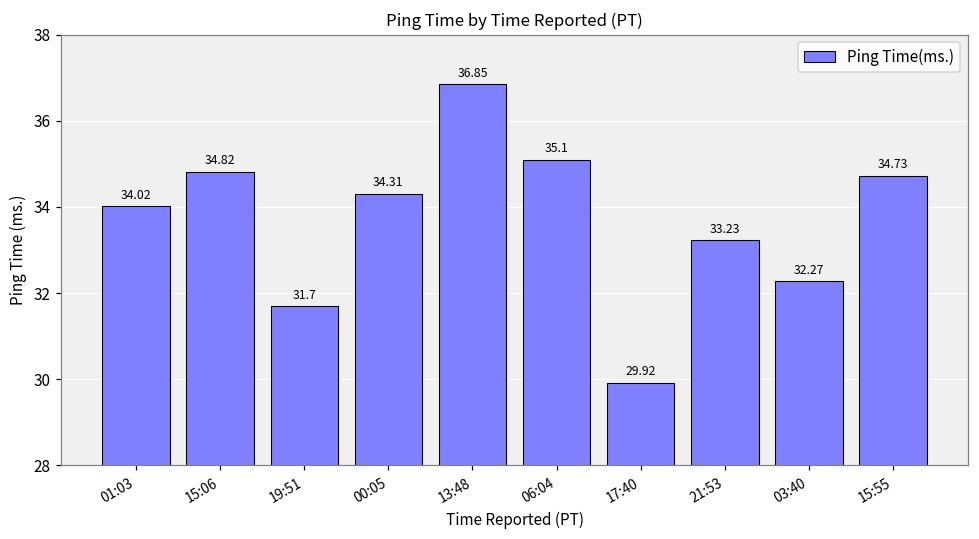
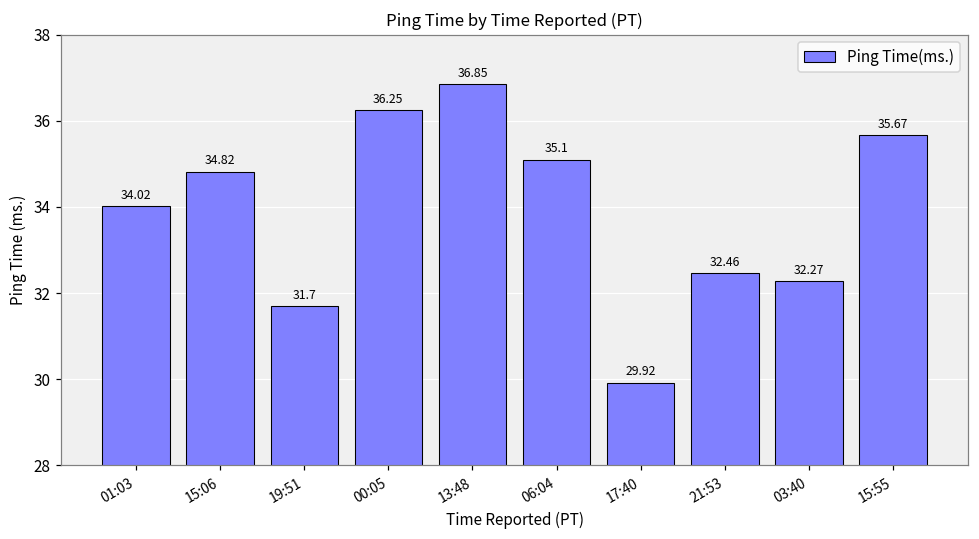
  {
    "01:03": 34.02,
    "15:06": 34.82,
    "19:51": 31.7,
-   "00:05": 34.31,
+   "00:05": 36.25,
    "13:48": 36.85,
    "06:04": 35.1,
    "17:40": 29.92,
-   "21:53": 33.23,
+   "21:53": 32.46,
    "03:40": 32.27,
-   "15:55": 34.73
+   "15:55": 35.67
  }
